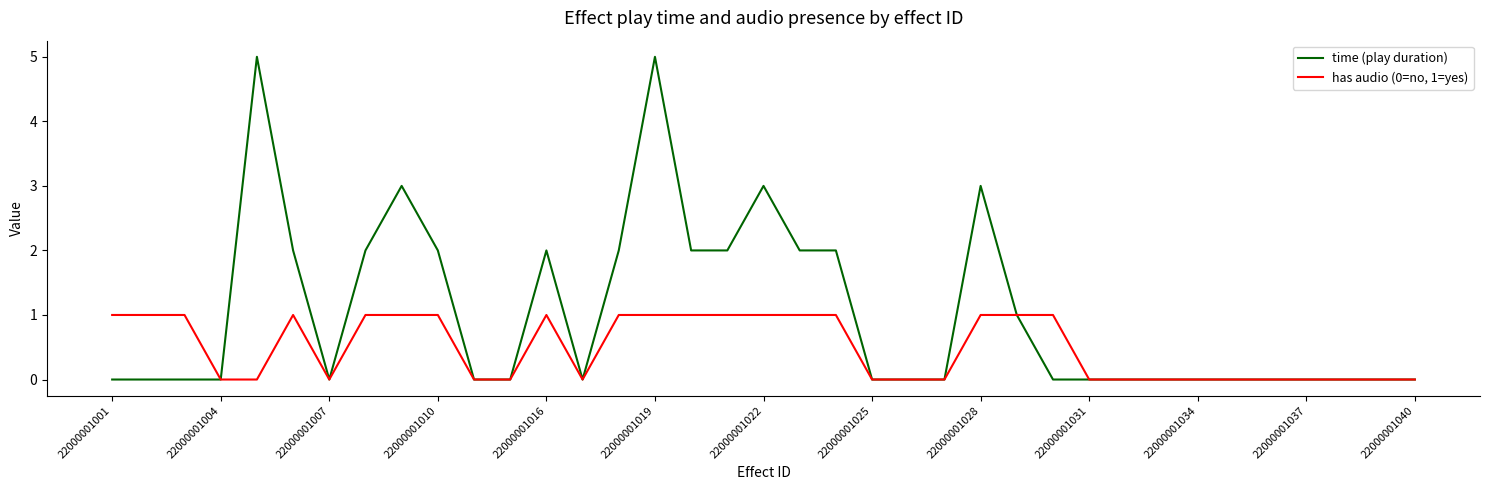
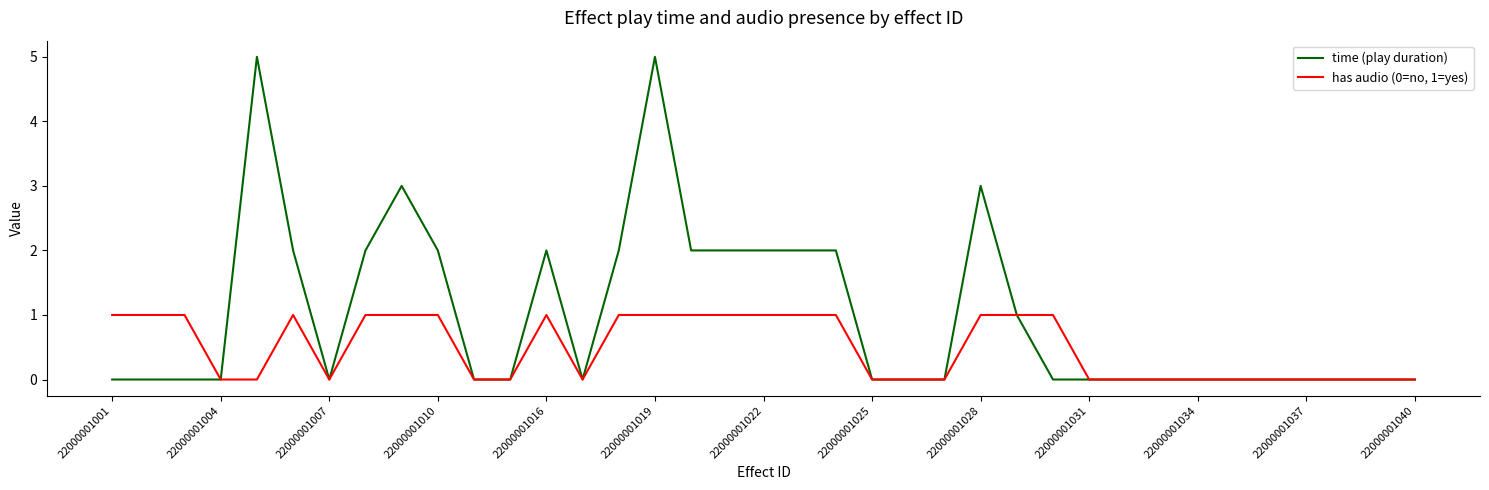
  {
    "time (play duration)": {
      "22000001001": 0,
      "22000001010": 2,
      "22000001016": 2,
      "22000001019": 5,
-     "22000001022": 3,
+     "22000001022": 2,
      "22000001028": 3
    },
    "has audio (0=no, 1=yes)": {
      "22000001001": 1,
      "22000001010": 1,
      "22000001016": 1,
      "22000001019": 1,
      "22000001022": 1,
      "22000001028": 1
    }
  }
